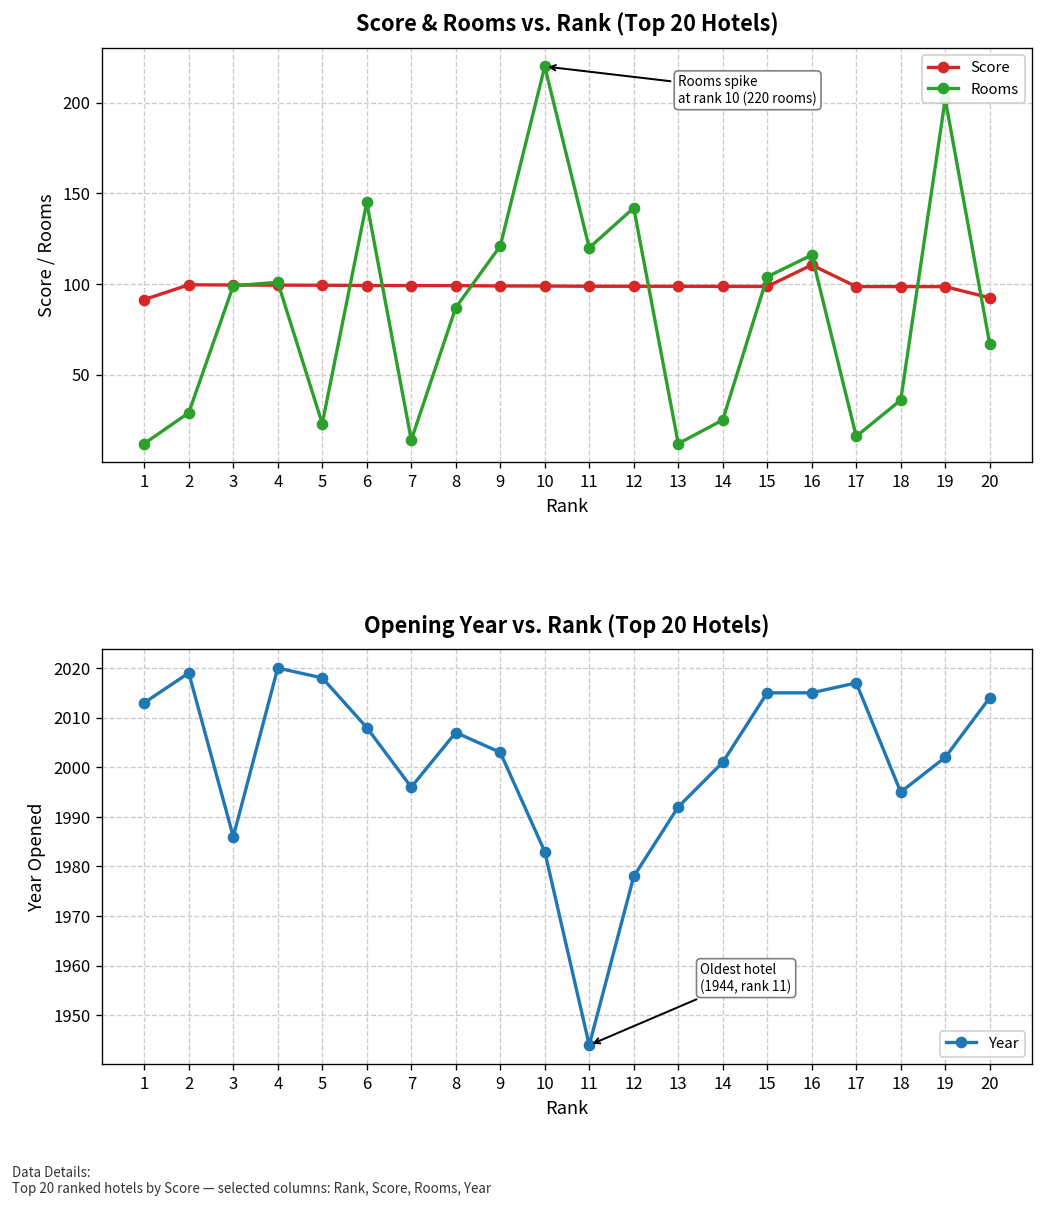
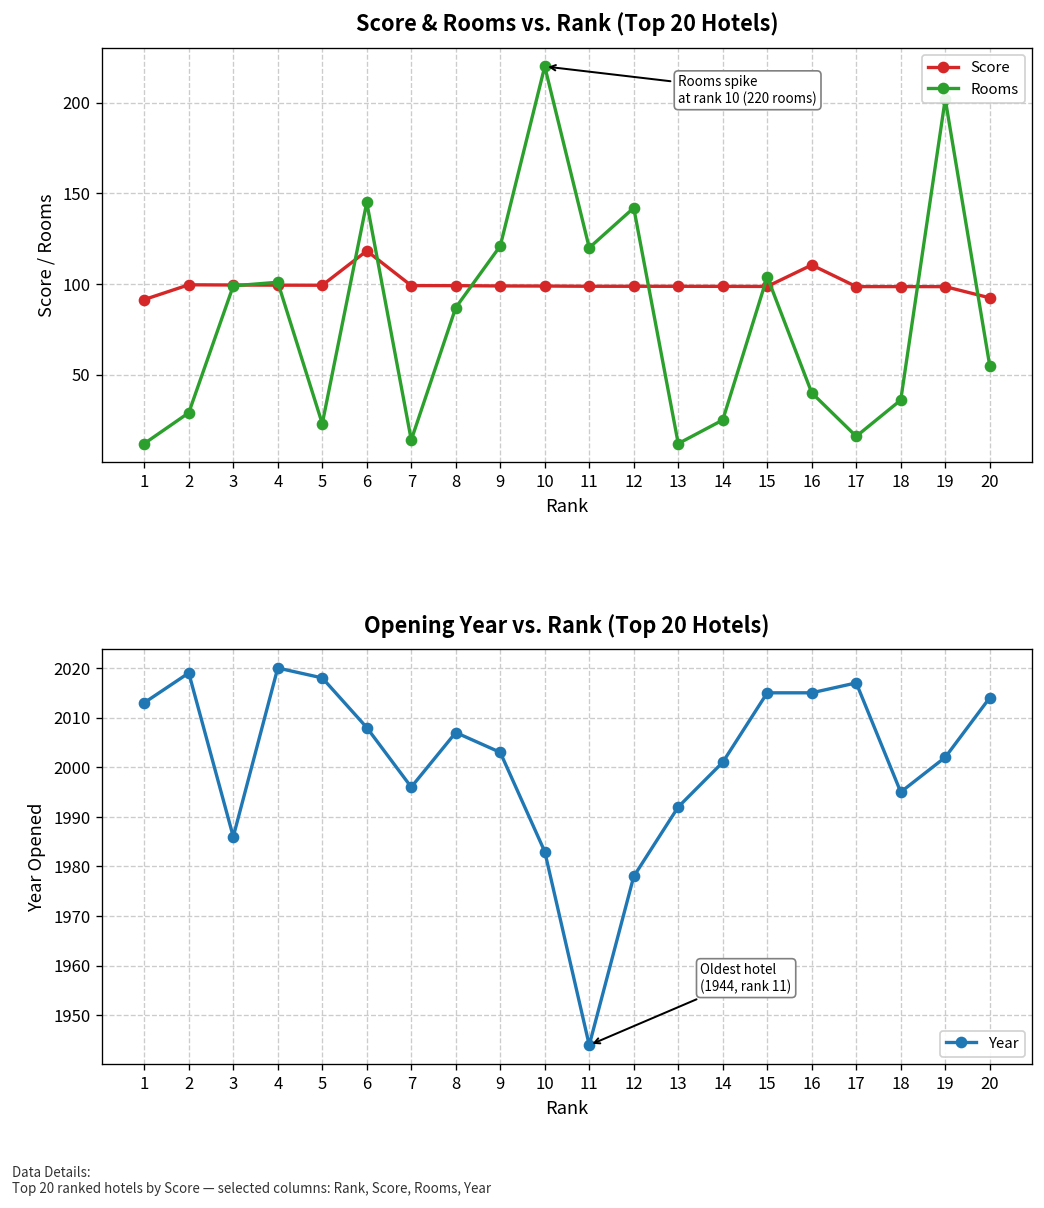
  {
    "Score & Rooms vs. Rank (Top 20 Hotels)": {
      "Score": {
        "1": 91,
        "2": 100,
        "5": 99,
-       "6": 99,
+       "6": 118,
        "7": 99,
        "8": 99,
        "9": 99,
        "10": 99,
        "11": 99,
        "12": 99,
        "13": 99,
        "14": 99,
        "15": 99,
        "16": 111,
        "17": 99,
        "18": 99,
        "19": 99,
        "20": 92
      },
      "Rooms": {
        "1": 12,
        "2": 29,
        "5": 23,
        "6": 145,
        "7": 14,
        "8": 87,
        "9": 121,
        "11": 120,
        "12": 142,
        "13": 12,
        "14": 25,
        "15": 104,
-       "16": 116,
+       "16": 40,
        "17": 16,
        "18": 36,
-       "20": 67
+       "20": 55
      }
    },
    "Opening Year vs. Rank (Top 20 Hotels)": {
      "1": 2013,
      "2": 2019,
      "3": 1986,
      "4": 2020,
      "5": 2018,
      "6": 2008,
      "7": 1996,
      "8": 2007,
      "9": 2003,
      "10": 1983,
      "12": 1978,
      "13": 1992,
      "14": 2001,
      "15": 2015,
      "16": 2015,
      "17": 2017,
      "18": 1995,
      "19": 2002,
      "20": 2014
    }
  }
